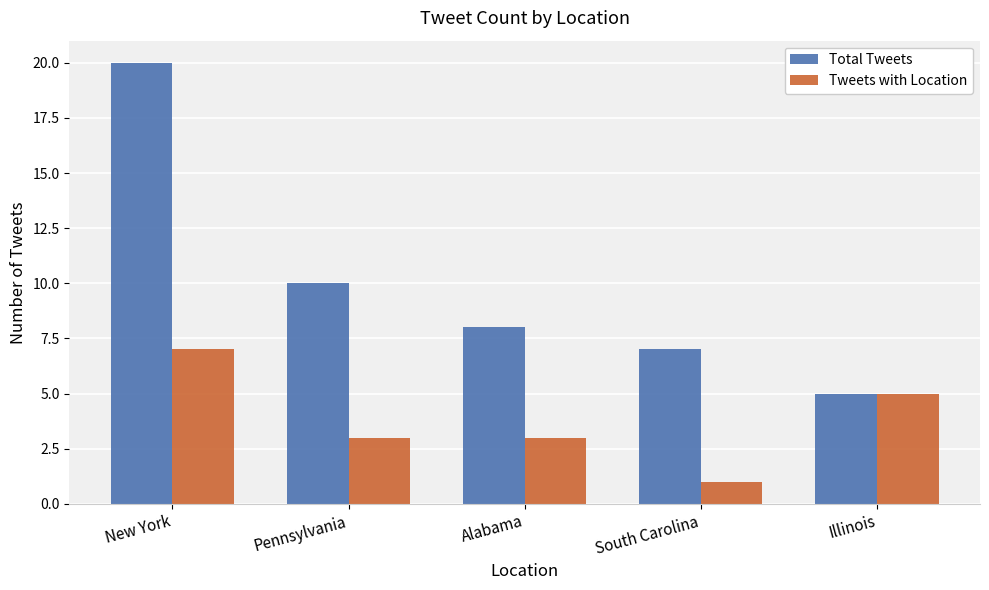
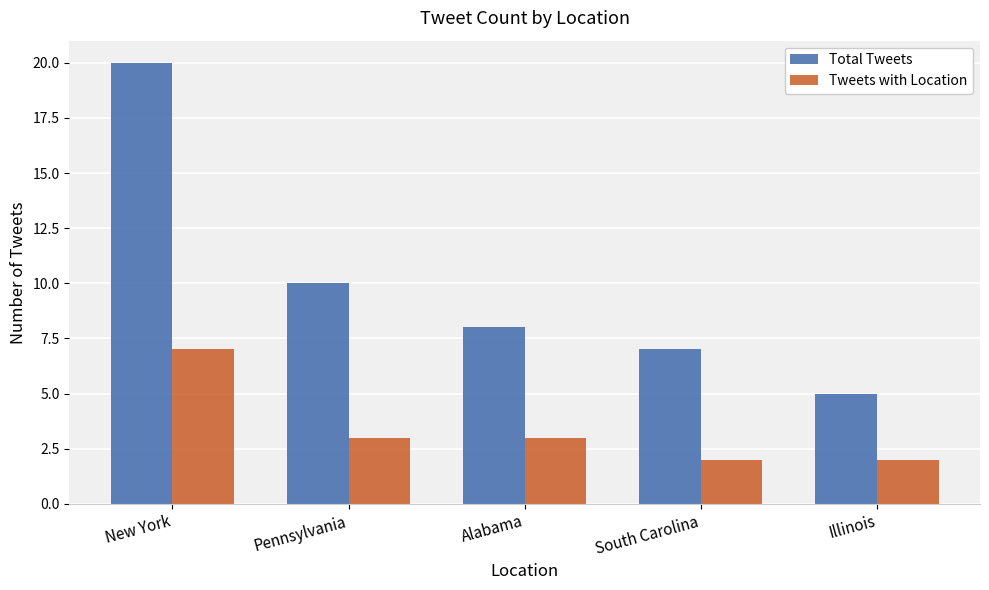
  {
    "Total Tweets": {
      "New York": 20,
      "Pennsylvania": 10,
      "Alabama": 8,
      "South Carolina": 7,
      "Illinois": 5
    },
    "Tweets with Location": {
      "New York": 7,
      "Pennsylvania": 3,
      "Alabama": 3,
-     "South Carolina": 1,
-     "Illinois": 5
+     "South Carolina": 2,
+     "Illinois": 2
    }
  }
